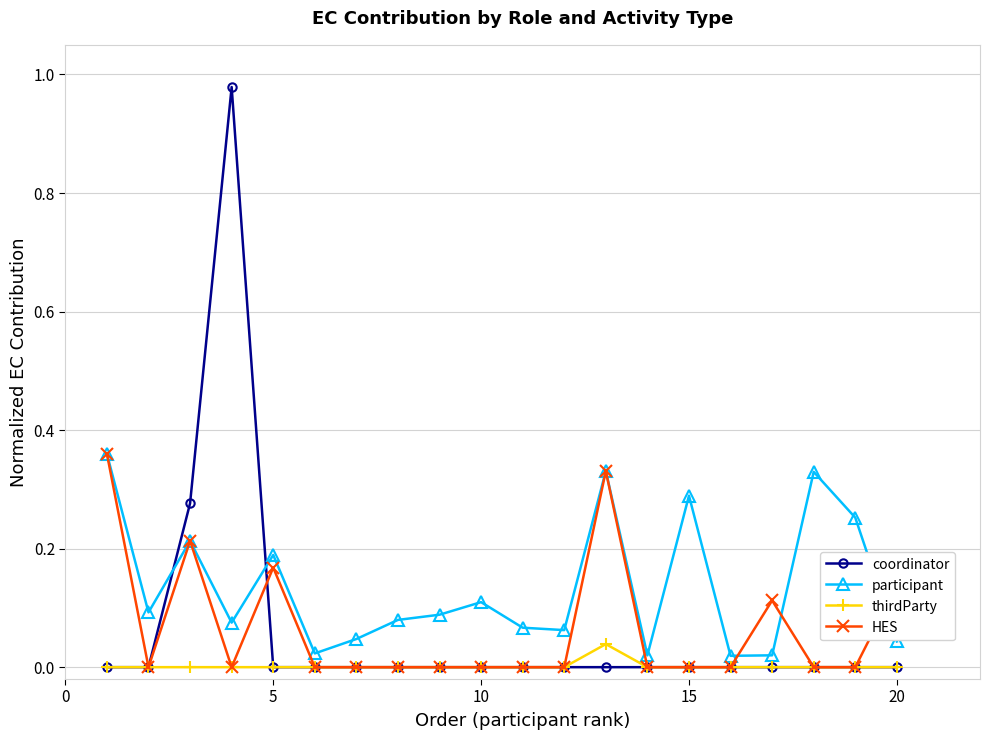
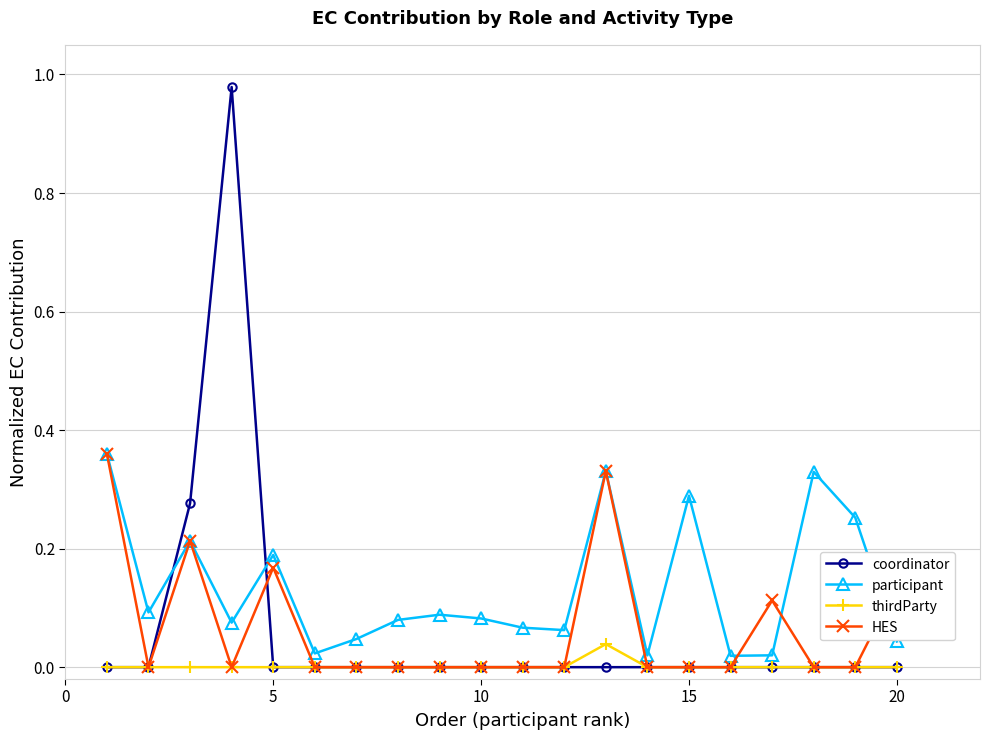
  {
    "participant": {
      "5": 0.19,
-     "10": 0.11,
+     "10": 0.08,
      "15": 0.29,
      "20": 0.04
    },
    "HES": {
      "5": 0.17
    }
  }
